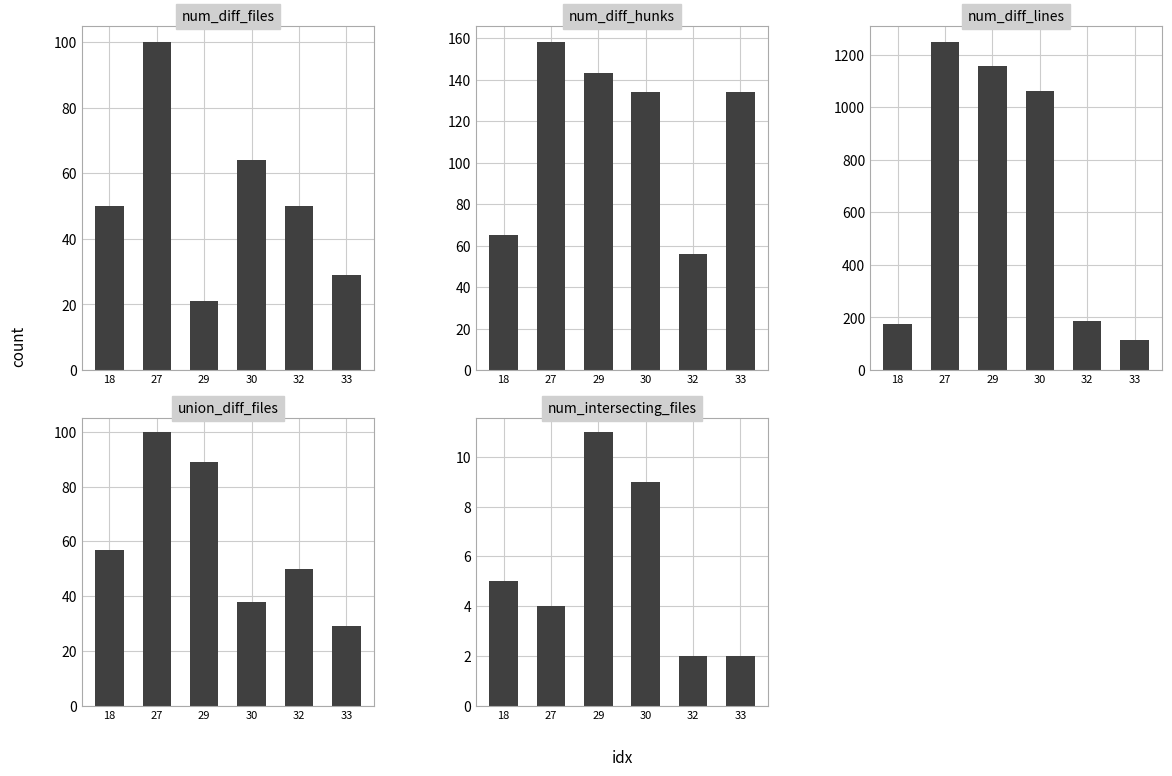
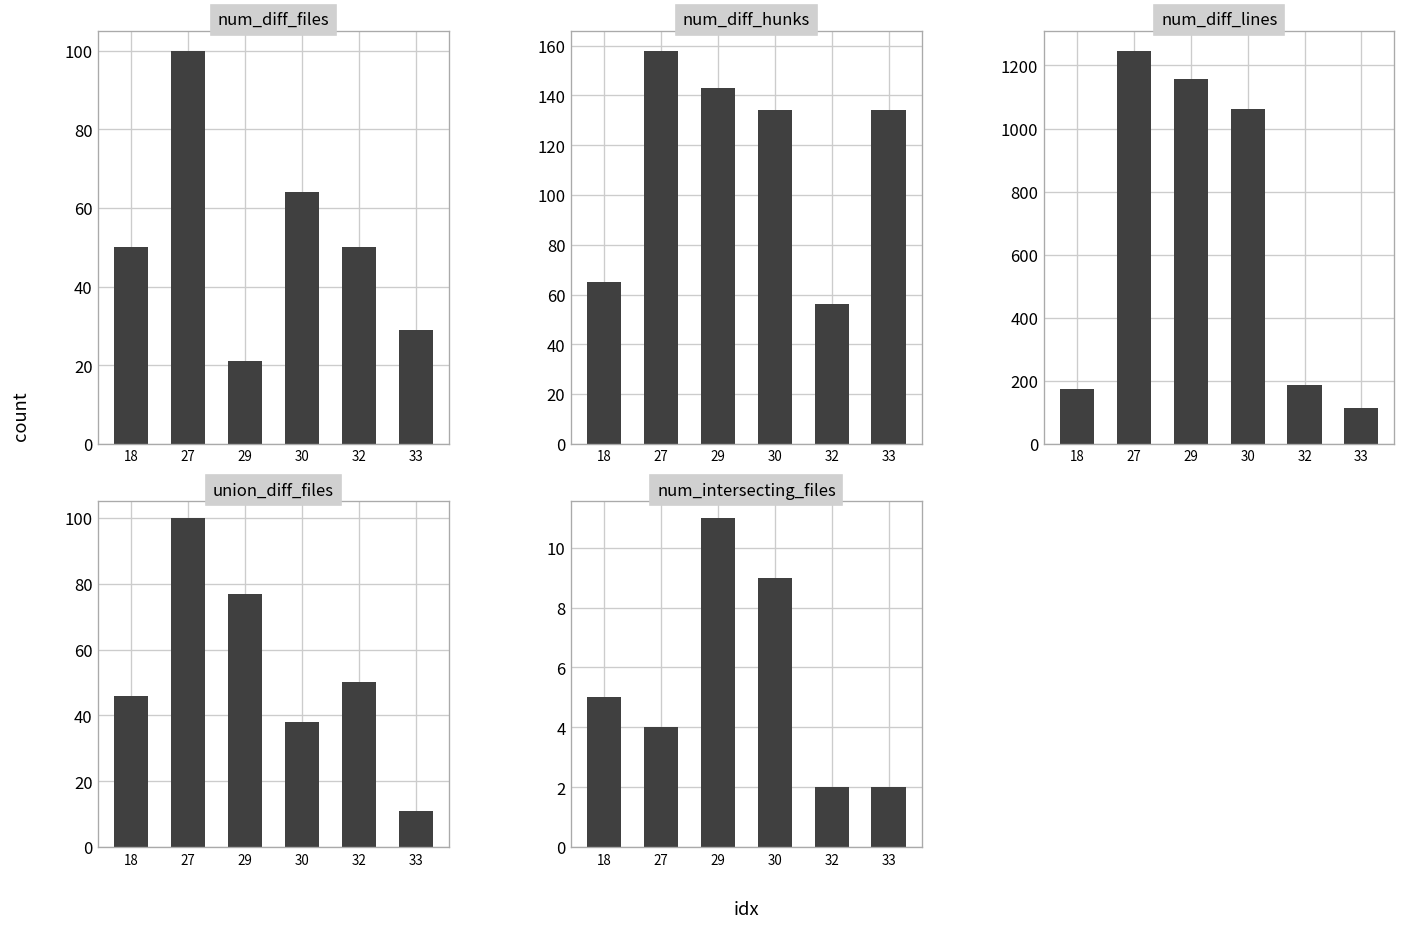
  {
    "num_diff_files": {
      "18": 50,
      "27": 100,
      "29": 21,
      "30": 64,
      "32": 50,
      "33": 29
    },
    "num_diff_hunks": {
      "18": 65,
      "27": 158,
      "29": 143,
      "30": 134,
      "32": 56,
      "33": 134
    },
    "num_diff_lines": {
      "18": 180,
      "27": 1250,
      "29": 1160,
      "30": 1060,
      "32": 190,
      "33": 110
    },
    "union_diff_files": {
-     "18": 57,
+     "18": 46,
      "27": 100,
-     "29": 89,
+     "29": 77,
      "30": 38,
      "32": 50,
-     "33": 29
+     "33": 11
    },
    "num_intersecting_files": {
      "18": 5.0,
      "27": 4.0,
      "29": 11.0,
      "30": 9.0,
      "32": 2.0,
      "33": 2.0
    }
  }
